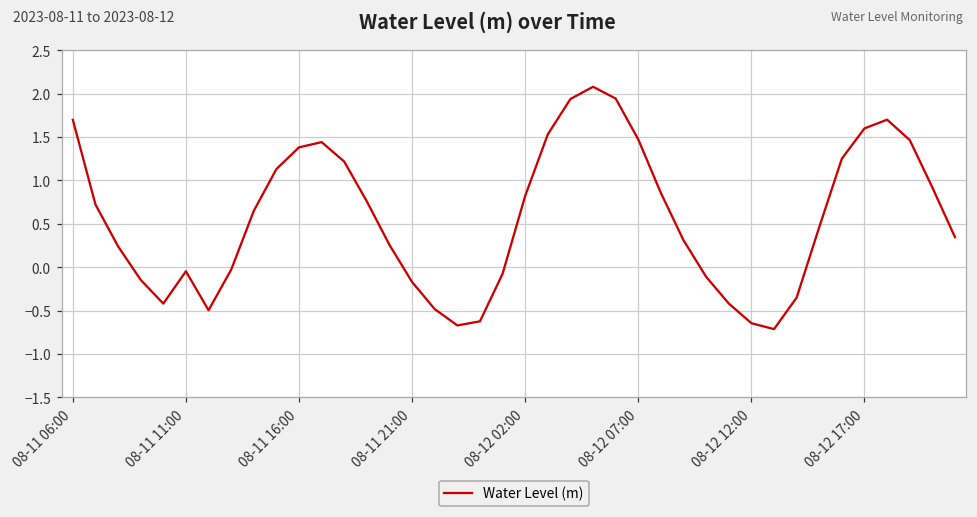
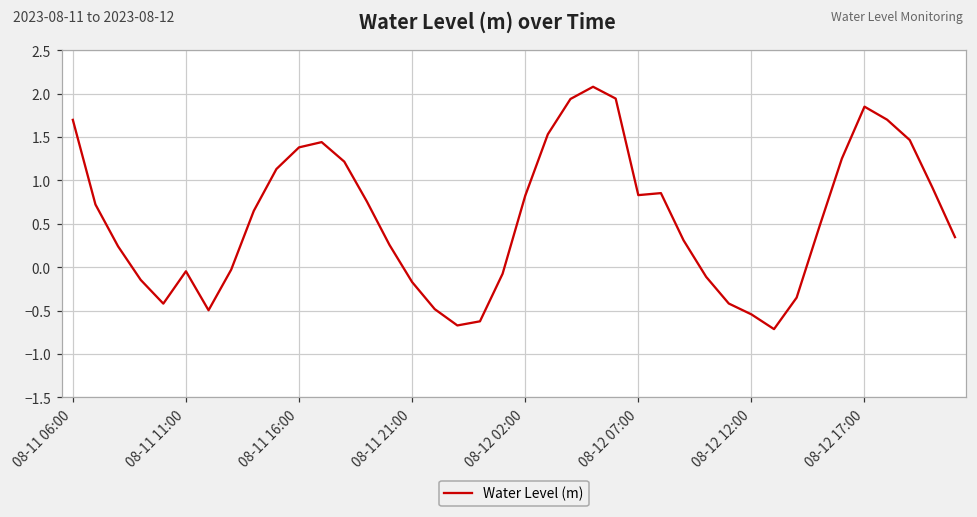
  {
    "08-11 06:00": 1.7,
    "08-11 11:00": 0.0,
    "08-11 16:00": 1.4,
    "08-11 21:00": -0.2,
    "08-12 02:00": 0.8,
-   "08-12 07:00": 1.5,
-   "08-12 12:00": -0.6,
-   "08-12 17:00": 1.6
+   "08-12 07:00": 0.8,
+   "08-12 12:00": -0.5,
+   "08-12 17:00": 1.9
  }
